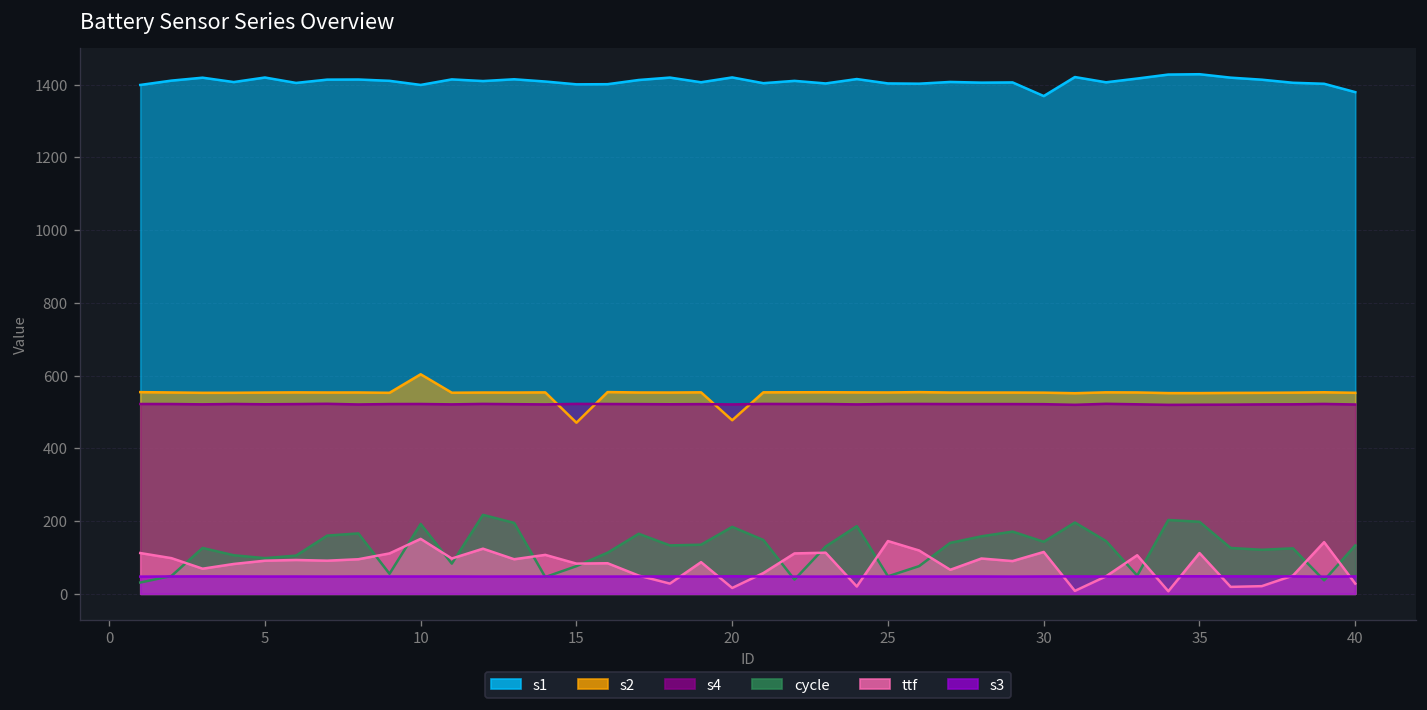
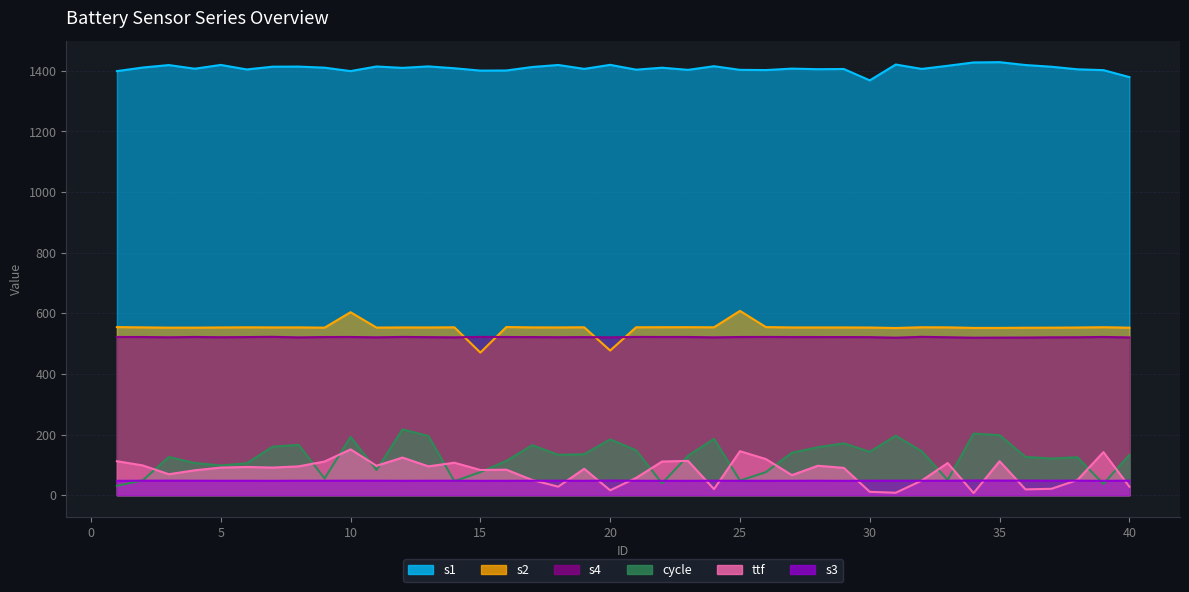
  {
    "s1": {
      "5": 1420,
      "10": 1400,
      "15": 1400,
      "20": 1420,
      "25": 1400,
      "30": 1370,
      "35": 1430,
      "40": 1380
    },
    "s2": {
      "5": 550,
      "10": 600,
      "15": 470,
      "20": 480,
-     "25": 550,
+     "25": 610,
      "30": 550,
      "35": 550,
      "40": 550
    },
    "cycle": {
      "10": 190,
      "20": 180,
      "30": 140,
      "35": 200,
      "40": 130
    },
    "ttf": {
      "10": 150,
      "20": 20,
      "25": 150,
-     "30": 120,
+     "30": 10,
      "35": 110,
      "40": 30
    }
  }
